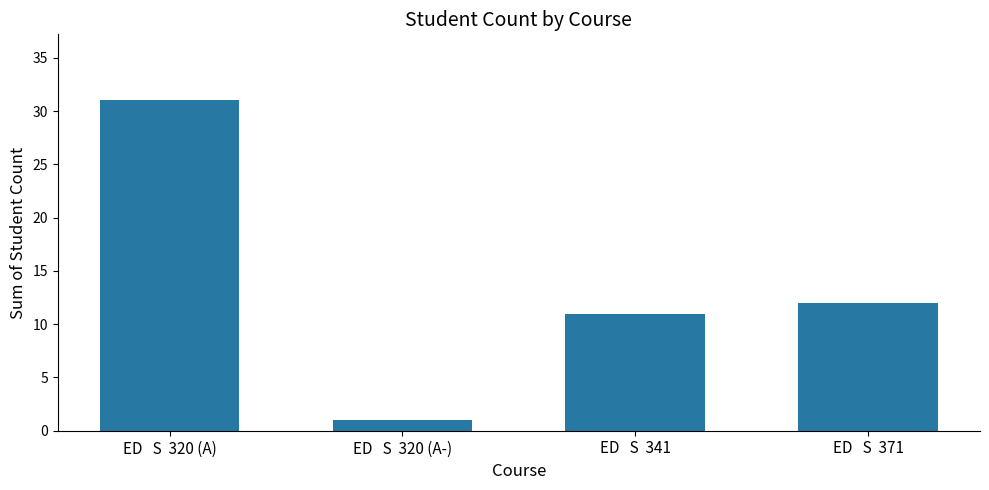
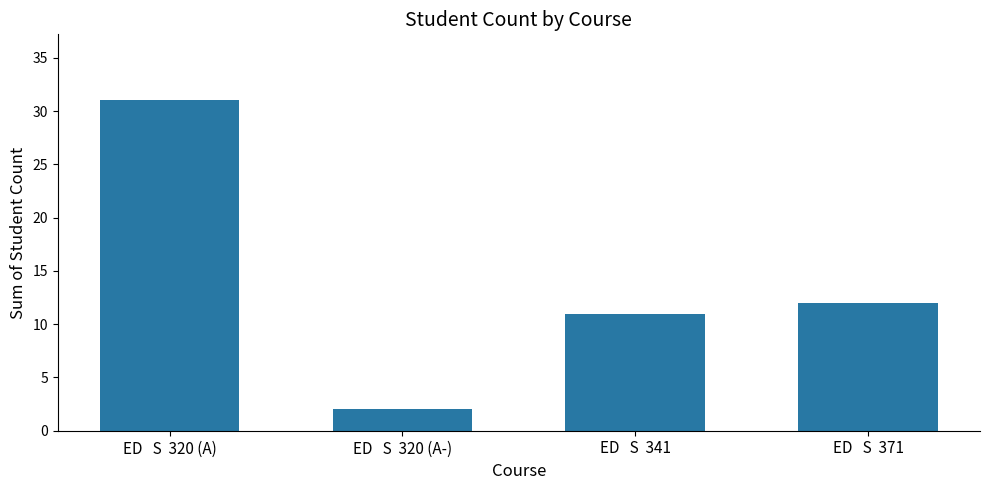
  {
    "ED S 320 (A)": 31,
-   "ED S 320 (A-)": 1,
+   "ED S 320 (A-)": 2,
    "ED S 341": 11,
    "ED S 371": 12
  }
